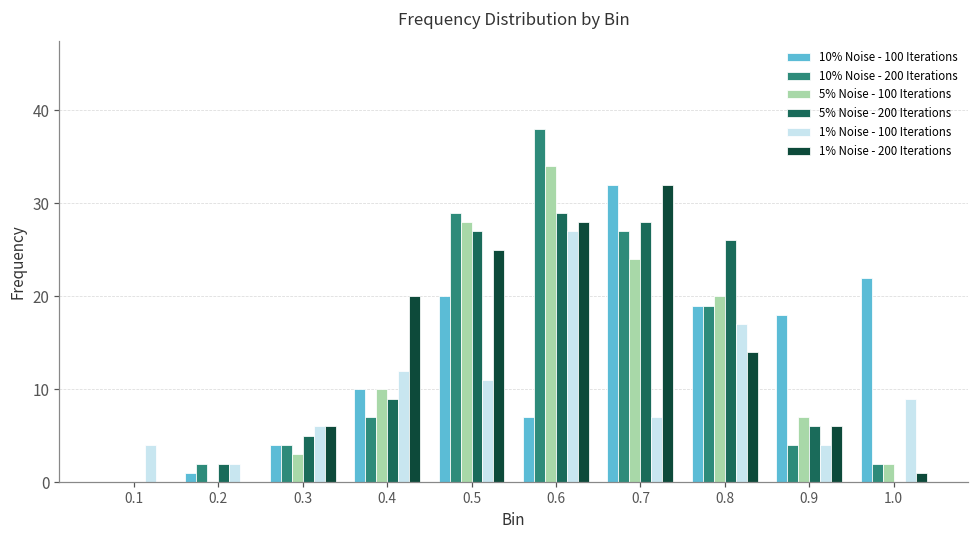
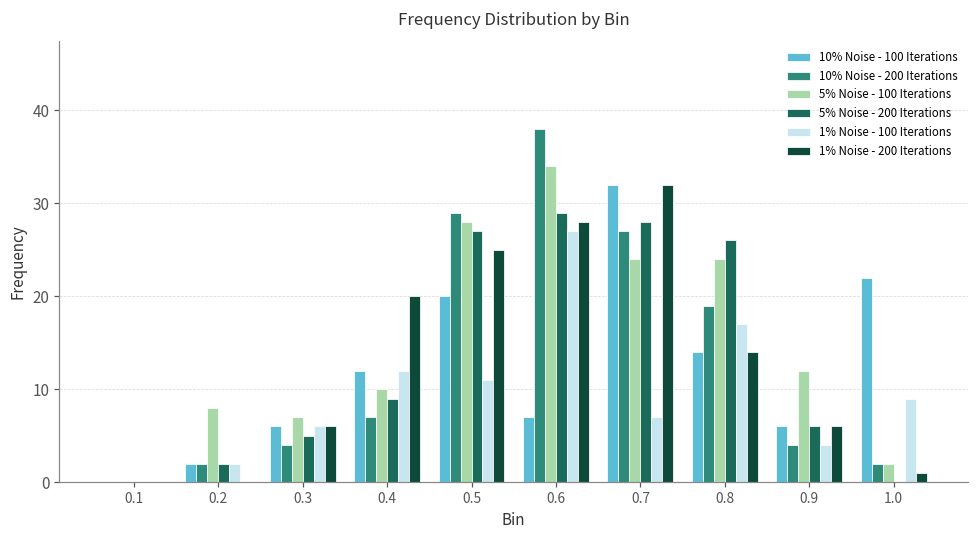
  {
    "10% Noise - 100 Iterations": {
      "0.1": 0,
-     "0.2": 1,
-     "0.3": 4,
-     "0.4": 10,
+     "0.2": 2,
+     "0.3": 6,
+     "0.4": 12,
      "0.5": 20,
      "0.6": 7,
      "0.7": 32,
-     "0.8": 19,
-     "0.9": 18,
+     "0.8": 14,
+     "0.9": 6,
      "1.0": 22
    },
    "5% Noise - 100 Iterations": {
      "0.1": 0,
-     "0.2": 0,
-     "0.3": 3,
+     "0.2": 8,
+     "0.3": 7,
      "0.4": 10,
      "0.5": 28,
      "0.6": 34,
      "0.7": 24,
-     "0.8": 20,
-     "0.9": 7,
+     "0.8": 24,
+     "0.9": 12,
      "1.0": 2
    },
    "1% Noise - 100 Iterations": {
-     "0.1": 4,
+     "0.1": 0,
      "0.2": 2,
      "0.3": 6,
      "0.4": 12,
      "0.5": 11,
      "0.6": 27,
      "0.7": 7,
      "0.8": 17,
      "0.9": 4,
      "1.0": 9
    }
  }
